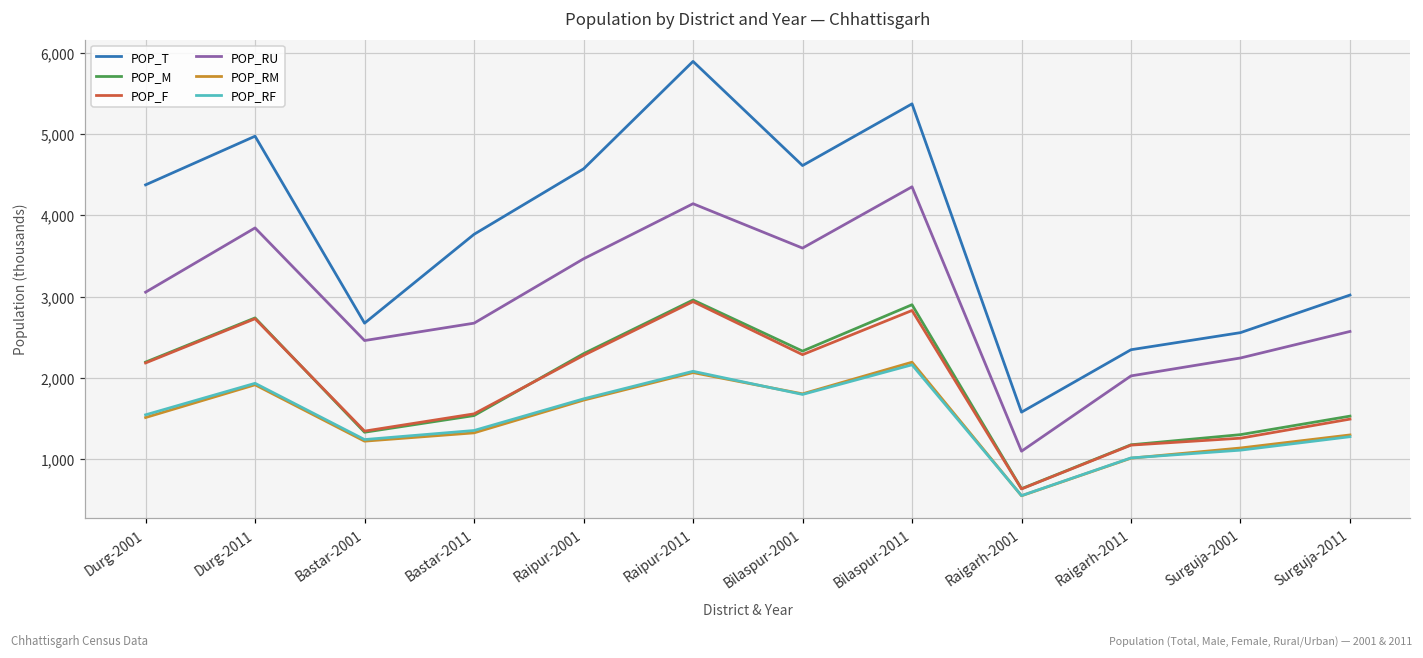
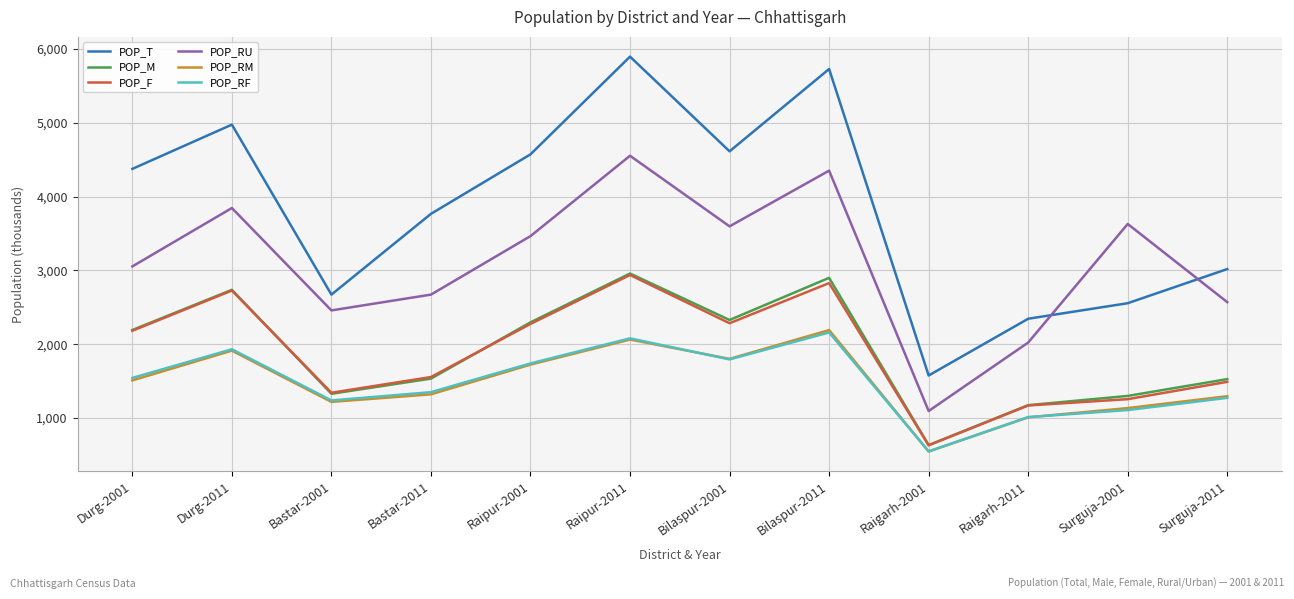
  {
    "POP_T": {
      "Durg-2001": "4,400",
      "Durg-2011": "5,000",
      "Bastar-2001": "2,700",
      "Bastar-2011": "3,800",
      "Raipur-2001": "4,600",
      "Raipur-2011": "5,900",
      "Bilaspur-2001": "4,600",
-     "Bilaspur-2011": "5,400",
+     "Bilaspur-2011": "5,700",
      "Raigarh-2001": "1,600",
      "Raigarh-2011": "2,300",
      "Surguja-2001": "2,600",
      "Surguja-2011": "3,000"
    },
    "POP_M": {
      "Bilaspur-2001": "2,300",
      "Bilaspur-2011": "2,900",
      "Surguja-2001": "1,300",
      "Surguja-2011": "1,500"
    },
    "POP_RU": {
      "Durg-2001": "3,100",
      "Durg-2011": "3,800",
      "Bastar-2001": "2,500",
      "Bastar-2011": "2,700",
      "Raipur-2001": "3,500",
-     "Raipur-2011": "4,100",
+     "Raipur-2011": "4,600",
      "Bilaspur-2001": "3,600",
      "Bilaspur-2011": "4,400",
      "Raigarh-2001": "1,100",
      "Raigarh-2011": "2,000",
-     "Surguja-2001": "2,200",
+     "Surguja-2001": "3,600",
      "Surguja-2011": "2,600"
    }
  }
